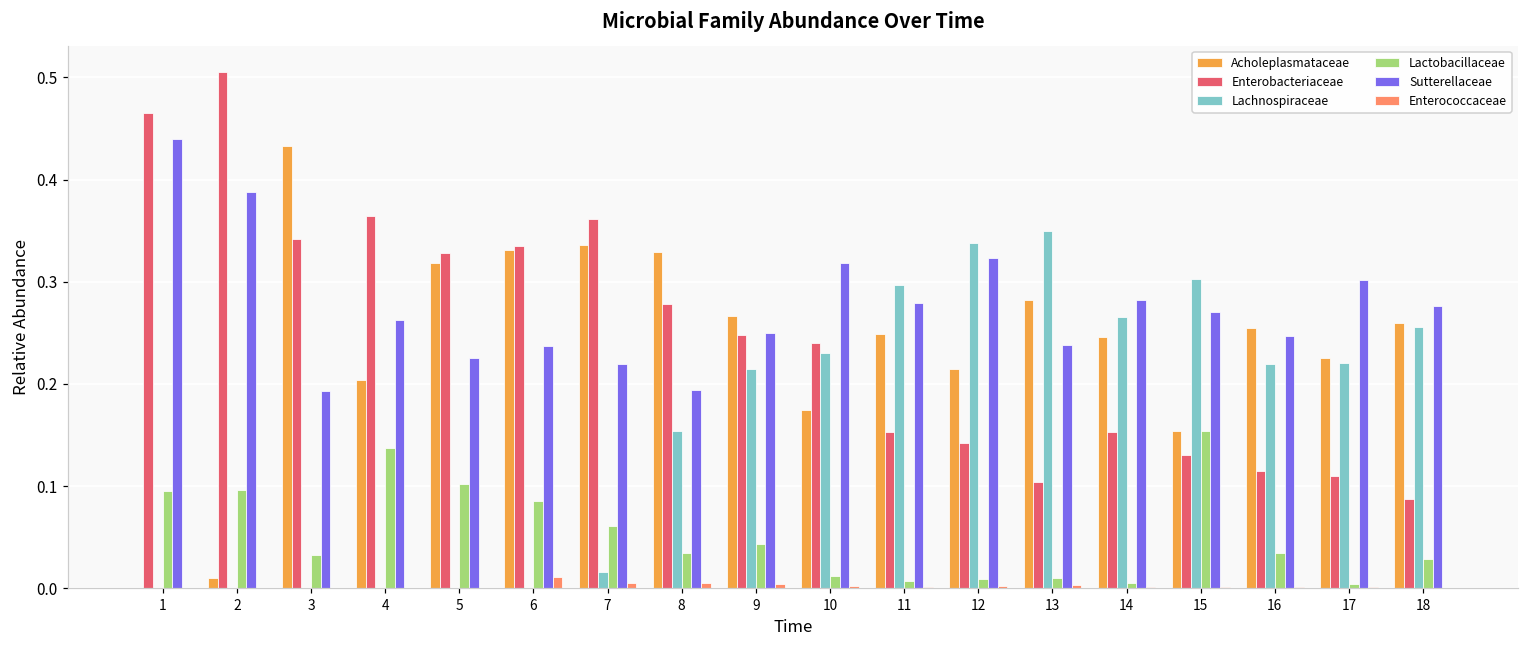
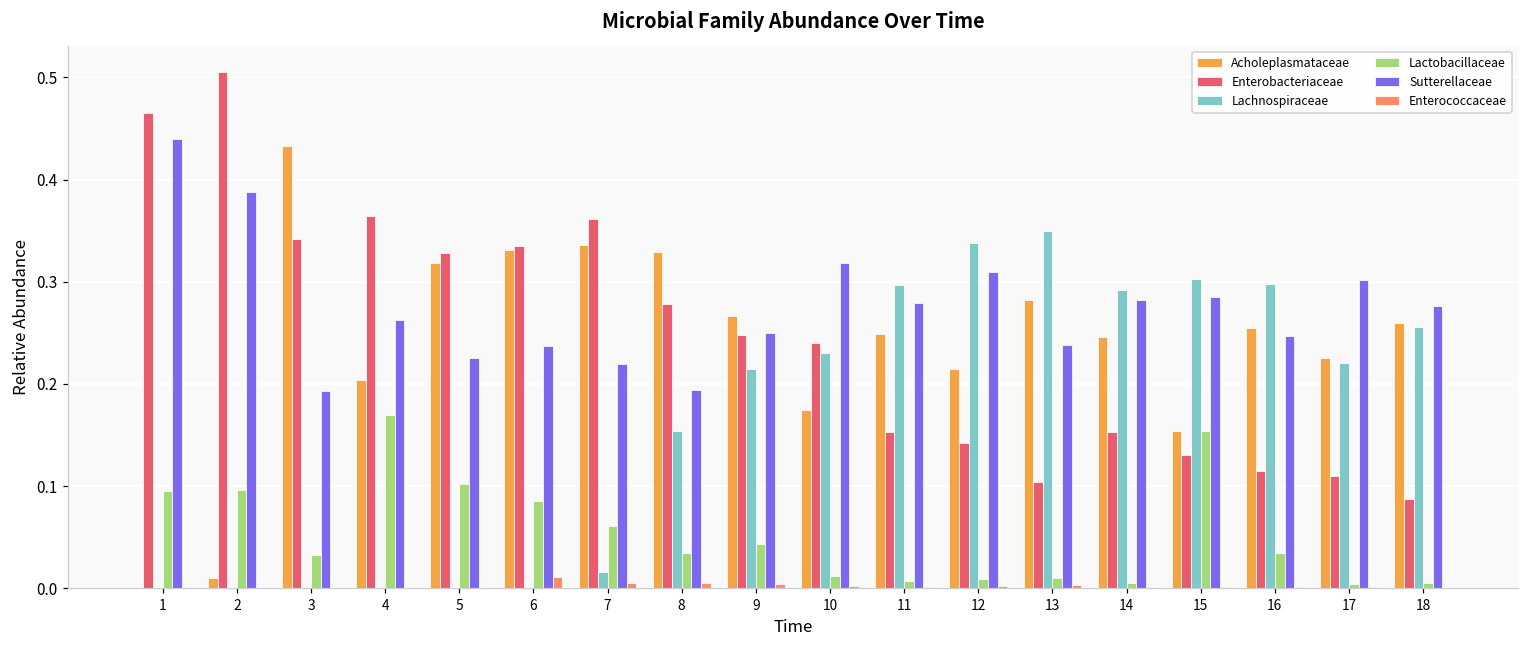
  {
    "Lachnospiraceae": {
      "6": 0.00,
      "7": 0.02,
      "8": 0.15,
      "9": 0.21,
      "10": 0.23,
      "11": 0.30,
      "12": 0.34,
      "13": 0.35,
-     "14": 0.27,
+     "14": 0.29,
      "15": 0.30,
-     "16": 0.22,
+     "16": 0.30,
      "17": 0.22,
      "18": 0.26
    },
    "Lactobacillaceae": {
      "1": 0.09,
      "2": 0.10,
      "3": 0.03,
-     "4": 0.14,
+     "4": 0.17,
      "5": 0.10,
      "6": 0.09,
      "7": 0.06,
      "8": 0.03,
      "9": 0.04,
      "10": 0.01,
      "11": 0.01,
      "12": 0.01,
      "13": 0.01,
      "14": 0.00,
      "15": 0.15,
      "16": 0.03,
      "17": 0.00,
-     "18": 0.03
+     "18": 0.00
    },
    "Sutterellaceae": {
      "1": 0.44,
      "2": 0.39,
      "3": 0.19,
      "4": 0.26,
      "5": 0.23,
      "6": 0.24,
      "7": 0.22,
      "8": 0.19,
      "9": 0.25,
      "10": 0.32,
      "11": 0.28,
-     "12": 0.32,
+     "12": 0.31,
      "13": 0.24,
      "14": 0.28,
-     "15": 0.27,
+     "15": 0.28,
      "16": 0.25,
      "17": 0.30,
      "18": 0.28
    }
  }
